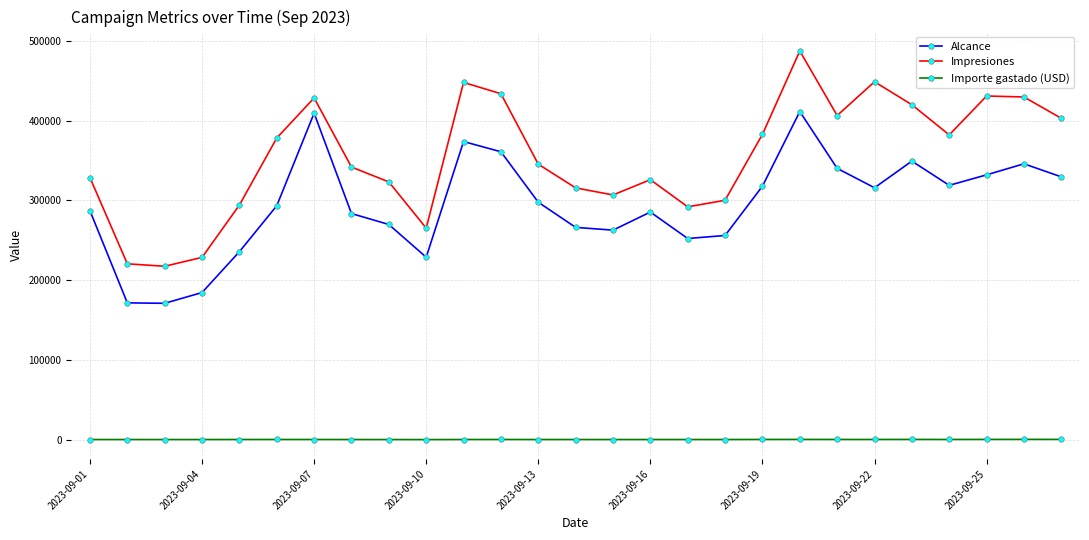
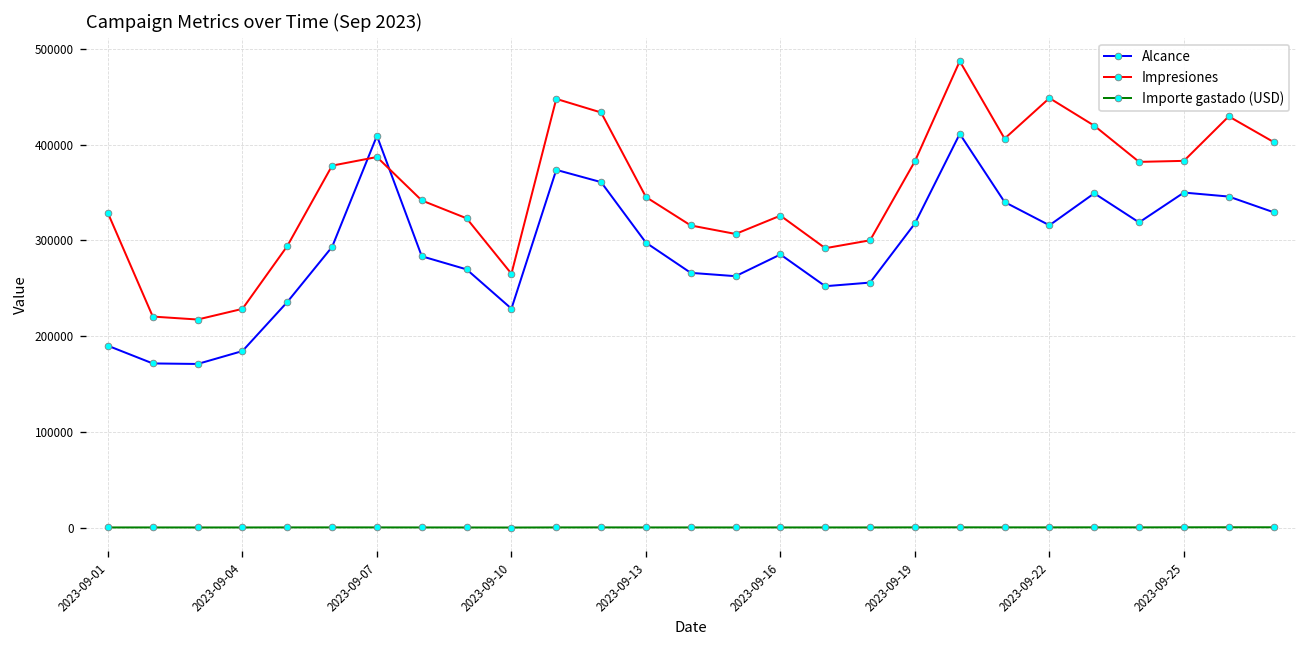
  {
    "Alcance": {
-     "2023-09-01": 290000,
+     "2023-09-01": 190000,
      "2023-09-04": 180000,
      "2023-09-07": 410000,
      "2023-09-10": 230000,
      "2023-09-13": 300000,
      "2023-09-16": 290000,
      "2023-09-19": 320000,
      "2023-09-22": 320000,
-     "2023-09-25": 330000
+     "2023-09-25": 350000
    },
    "Impresiones": {
      "2023-09-01": 330000,
      "2023-09-04": 230000,
-     "2023-09-07": 430000,
+     "2023-09-07": 390000,
      "2023-09-10": 270000,
      "2023-09-13": 350000,
      "2023-09-16": 330000,
      "2023-09-19": 380000,
      "2023-09-22": 450000,
-     "2023-09-25": 430000
+     "2023-09-25": 380000
    },
    "Importe gastado (USD)": {
      "2023-09-01": 0,
      "2023-09-04": 0,
      "2023-09-07": 0,
      "2023-09-10": 0,
      "2023-09-13": 0,
      "2023-09-16": 0,
      "2023-09-19": 0,
      "2023-09-22": 0,
      "2023-09-25": 0
    }
  }
